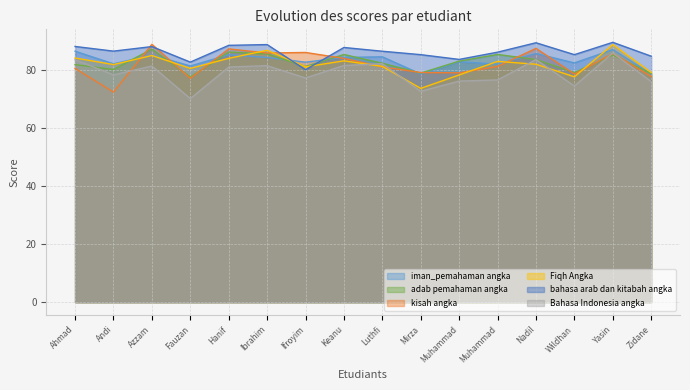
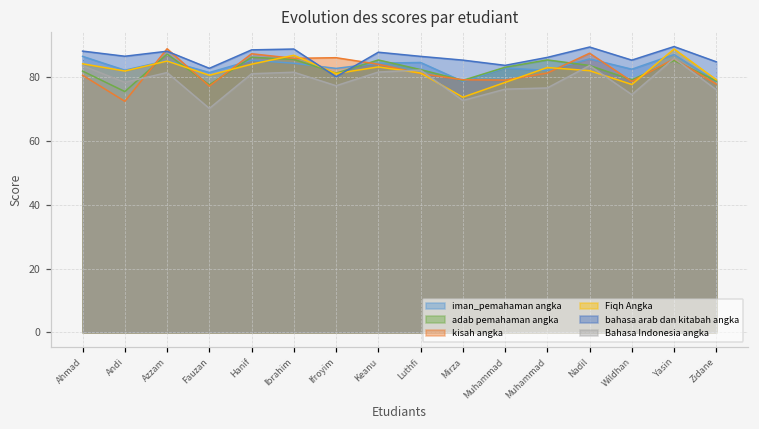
  {
    "adab pemahaman angka": {
      "Ahmad": 82,
-     "Andi": 80,
+     "Andi": 76,
      "Hanif": 86,
      "Keanu": 86
    }
  }
